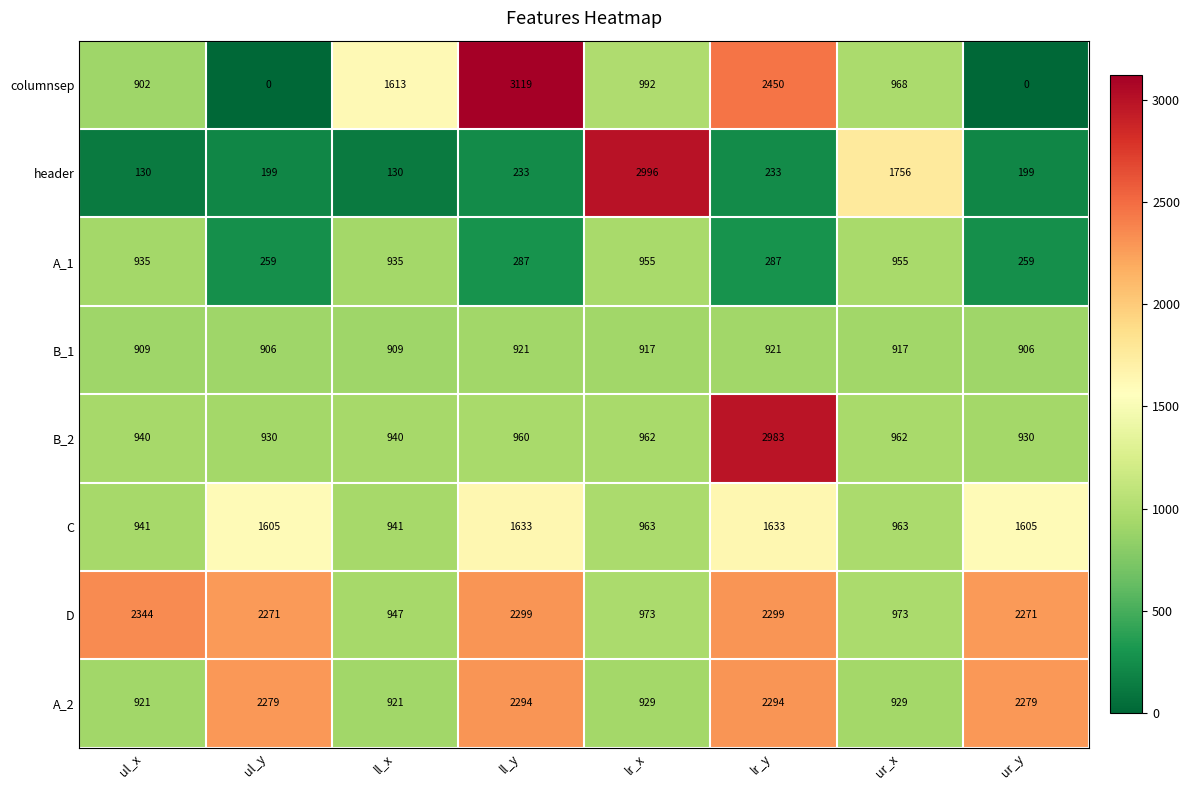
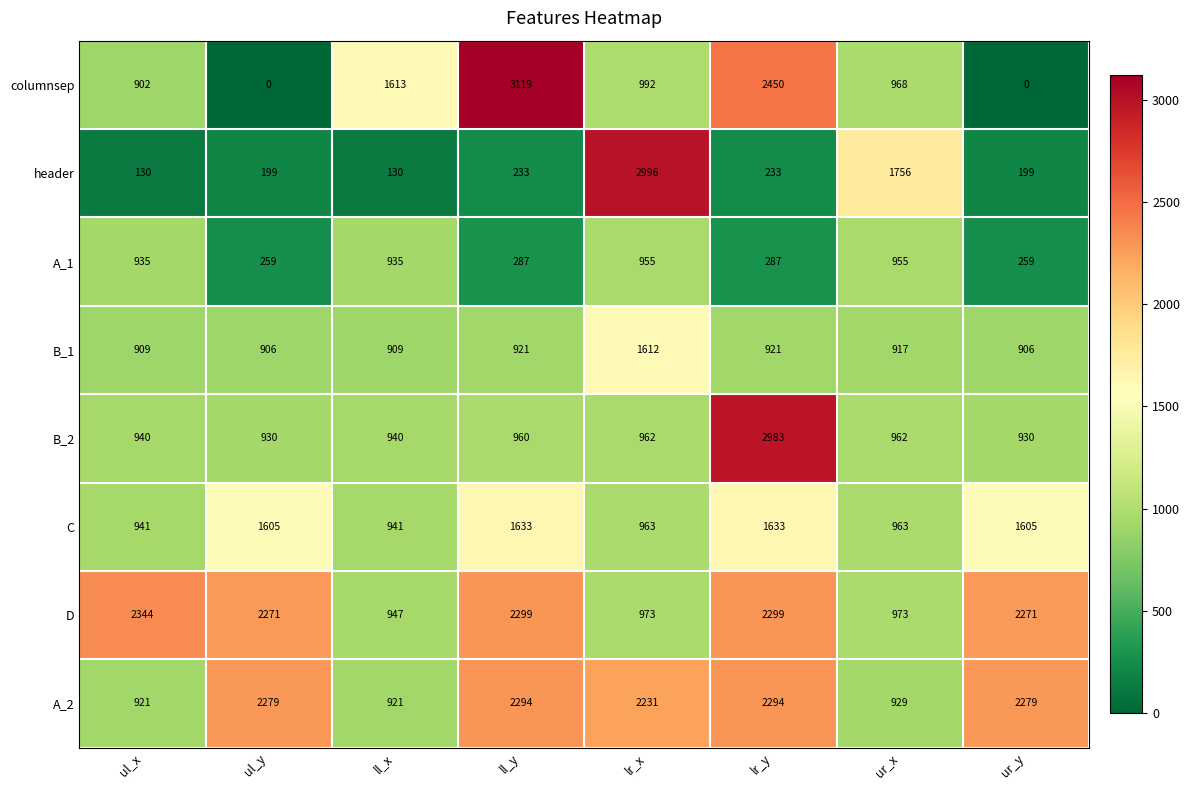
  {
    "columnsep": {
      "ul_x": 902,
      "ul_y": 0,
      "ll_x": 1613,
      "ll_y": 3119,
      "lr_x": 992,
      "lr_y": 2450,
      "ur_x": 968,
      "ur_y": 0
    },
    "header": {
      "ul_x": 130,
      "ul_y": 199,
      "ll_x": 130,
      "ll_y": 233,
      "lr_x": 2996,
      "lr_y": 233,
      "ur_x": 1756,
      "ur_y": 199
    },
    "A_1": {
      "ul_x": 935,
      "ul_y": 259,
      "ll_x": 935,
      "ll_y": 287,
      "lr_x": 955,
      "lr_y": 287,
      "ur_x": 955,
      "ur_y": 259
    },
    "B_1": {
      "ul_x": 909,
      "ul_y": 906,
      "ll_x": 909,
      "ll_y": 921,
-     "lr_x": 917,
+     "lr_x": 1612,
      "lr_y": 921,
      "ur_x": 917,
      "ur_y": 906
    },
    "B_2": {
      "ul_x": 940,
      "ul_y": 930,
      "ll_x": 940,
      "ll_y": 960,
      "lr_x": 962,
      "lr_y": 2983,
      "ur_x": 962,
      "ur_y": 930
    },
    "C": {
      "ul_x": 941,
      "ul_y": 1605,
      "ll_x": 941,
      "ll_y": 1633,
      "lr_x": 963,
      "lr_y": 1633,
      "ur_x": 963,
      "ur_y": 1605
    },
    "D": {
      "ul_x": 2344,
      "ul_y": 2271,
      "ll_x": 947,
      "ll_y": 2299,
      "lr_x": 973,
      "lr_y": 2299,
      "ur_x": 973,
      "ur_y": 2271
    },
    "A_2": {
      "ul_x": 921,
      "ul_y": 2279,
      "ll_x": 921,
      "ll_y": 2294,
-     "lr_x": 929,
+     "lr_x": 2231,
      "lr_y": 2294,
      "ur_x": 929,
      "ur_y": 2279
    }
  }
